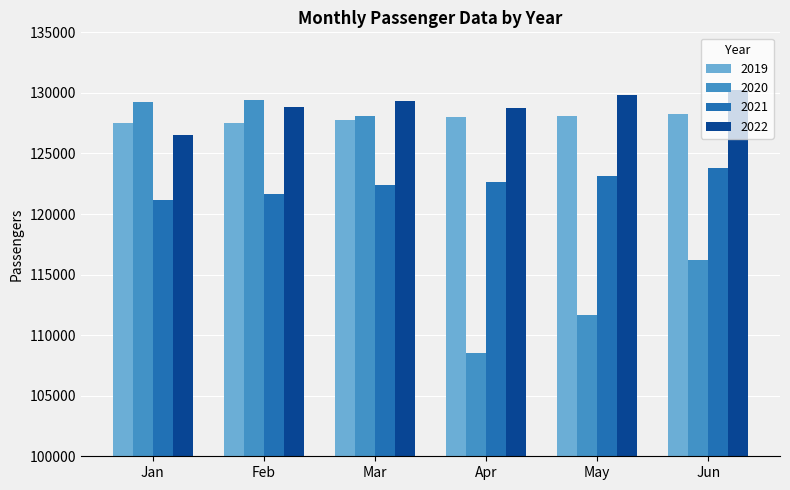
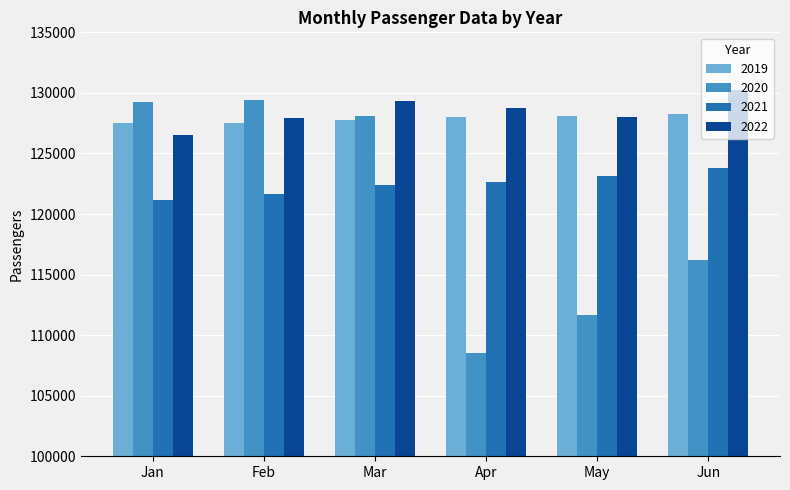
  {
    "2022": {
      "Jan": 126500,
-     "Feb": 128800,
+     "Feb": 127900,
      "Mar": 129300,
      "Apr": 128800,
-     "May": 129800
+     "May": 128000
    }
  }
